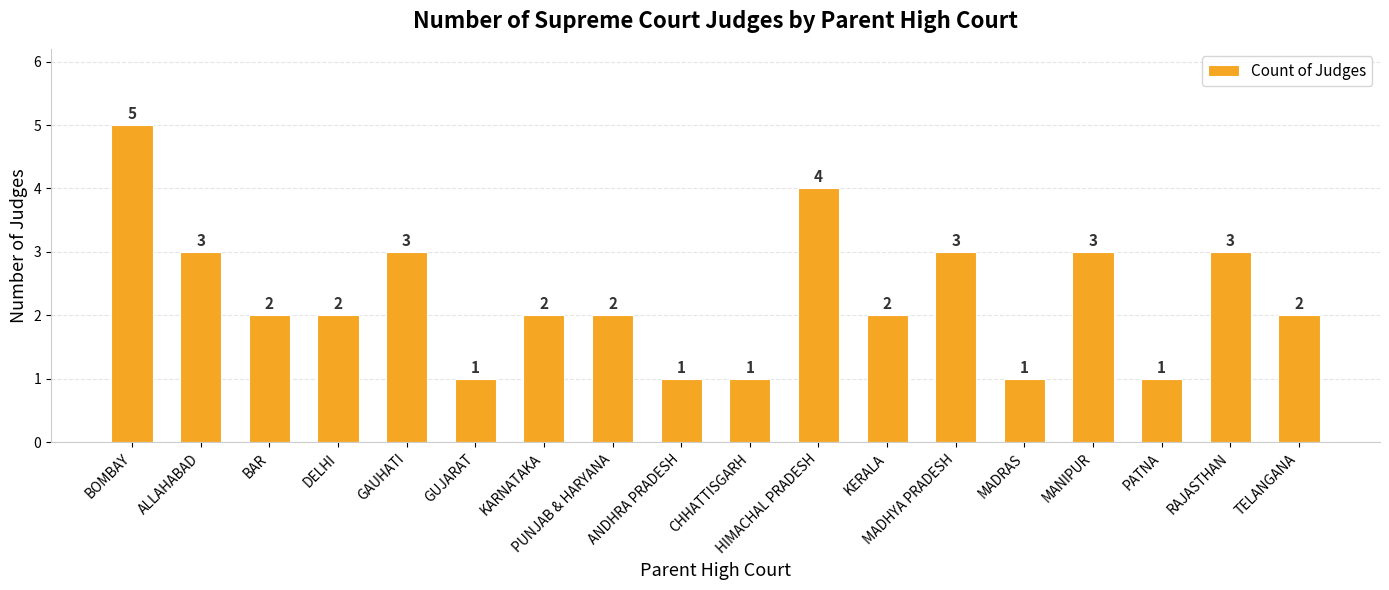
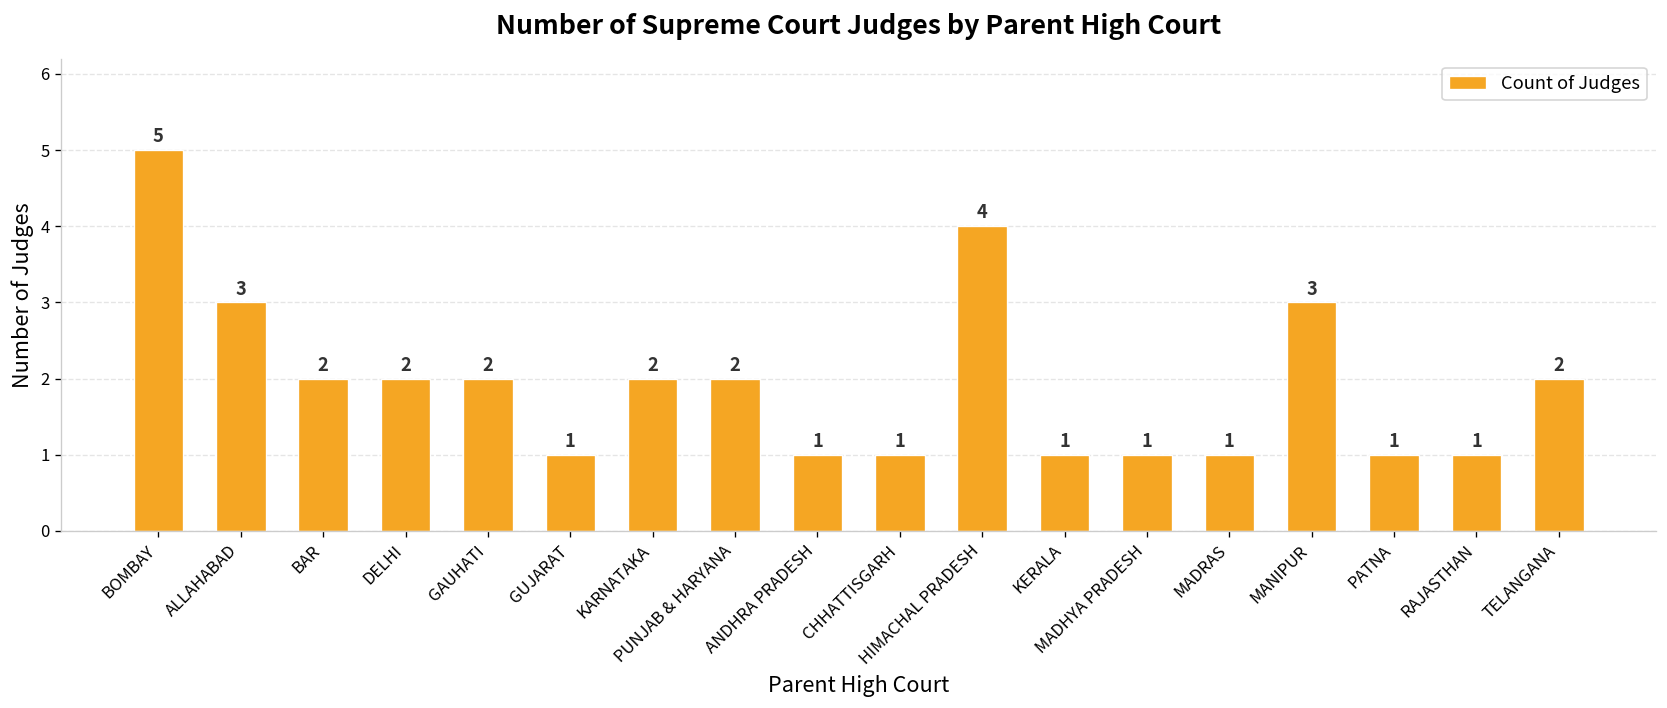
  {
    "BOMBAY": 5,
    "ALLAHABAD": 3,
    "BAR": 2,
    "DELHI": 2,
-   "GAUHATI": 3,
+   "GAUHATI": 2,
    "GUJARAT": 1,
    "KARNATAKA": 2,
    "PUNJAB & HARYANA": 2,
    "ANDHRA PRADESH": 1,
    "CHHATTISGARH": 1,
    "HIMACHAL PRADESH": 4,
-   "KERALA": 2,
-   "MADHYA PRADESH": 3,
+   "KERALA": 1,
+   "MADHYA PRADESH": 1,
    "MADRAS": 1,
    "MANIPUR": 3,
    "PATNA": 1,
-   "RAJASTHAN": 3,
+   "RAJASTHAN": 1,
    "TELANGANA": 2
  }
